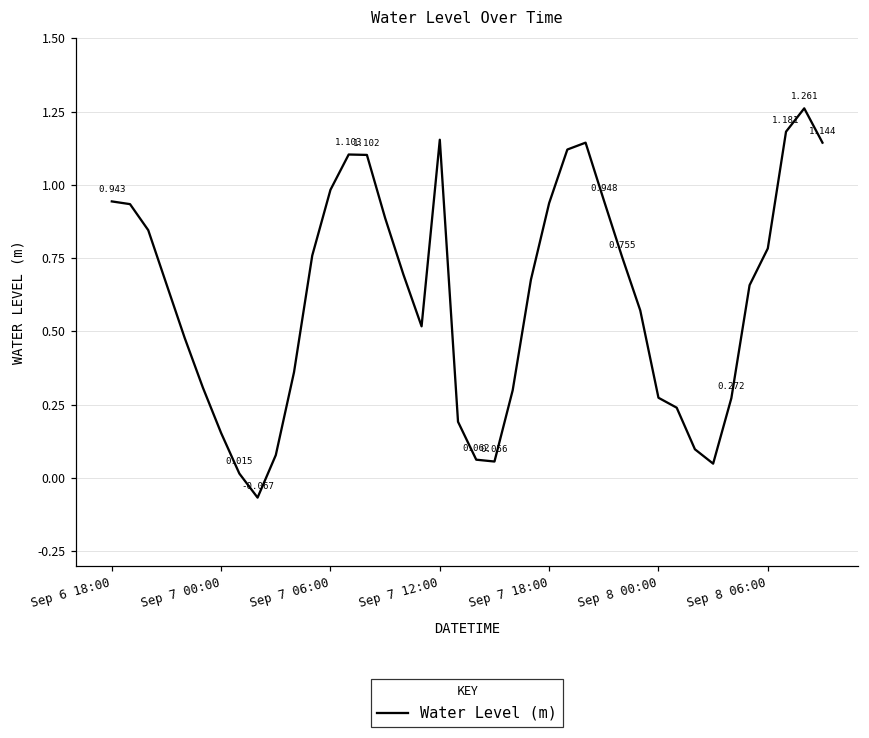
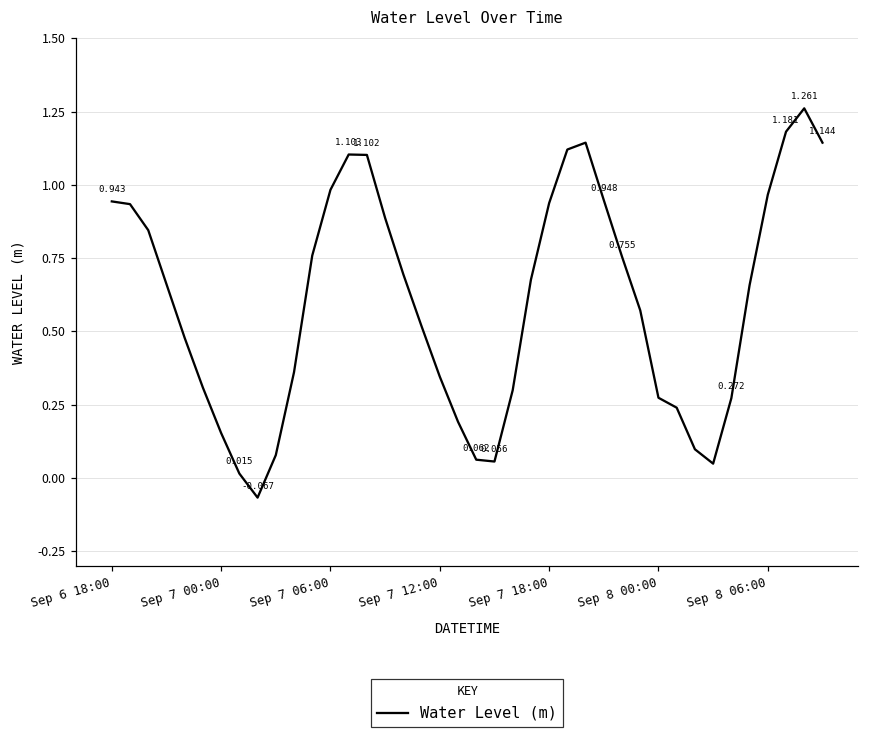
  {
    "Sep 7 00:00": 0.15,
    "Sep 7 06:00": 0.98,
-   "Sep 7 12:00": 1.15,
+   "Sep 7 12:00": 0.35,
    "Sep 7 18:00": 0.94,
    "Sep 8 00:00": 0.27,
-   "Sep 8 06:00": 0.78
+   "Sep 8 06:00": 0.97
  }
